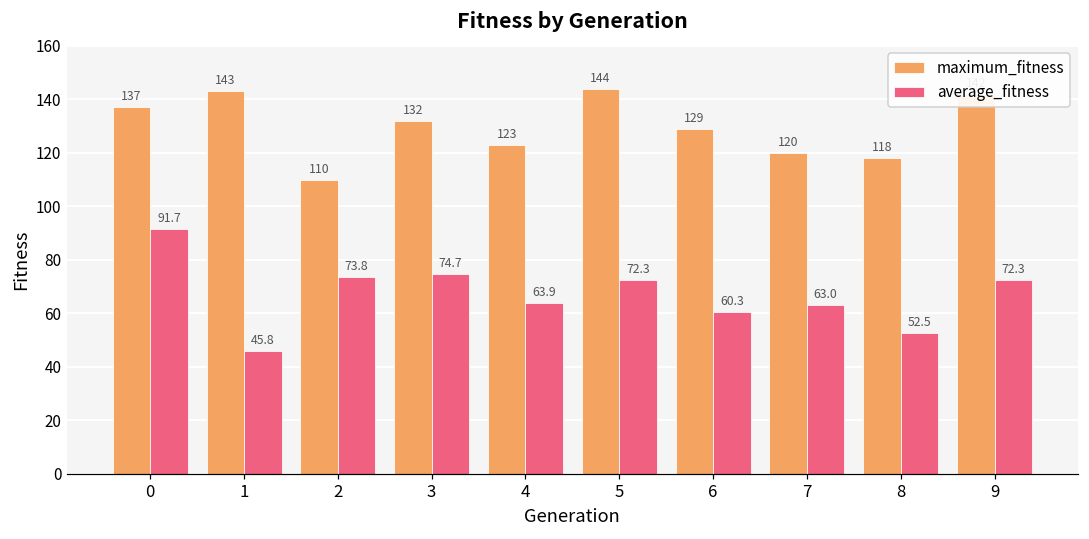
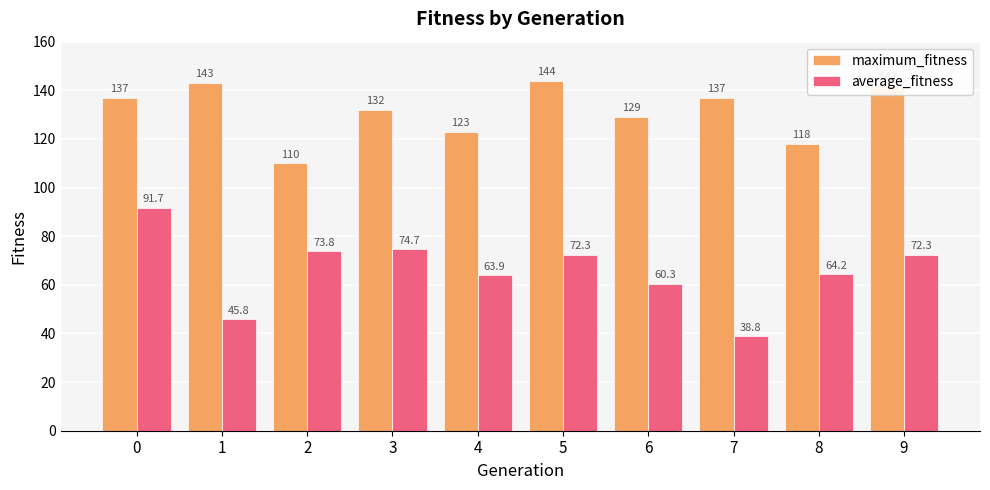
  {
    "maximum_fitness": {
      "0": 137,
      "1": 143,
      "2": 110,
      "3": 132,
      "4": 123,
      "5": 144,
      "6": 129,
-     "7": 120,
+     "7": 137,
      "8": 118
    },
    "average_fitness": {
      "0": 91.7,
      "1": 45.8,
      "2": 73.8,
      "3": 74.7,
      "4": 63.9,
      "5": 72.3,
      "6": 60.3,
-     "7": 63.0,
-     "8": 52.5,
+     "7": 38.8,
+     "8": 64.2,
      "9": 72.3
    }
  }
